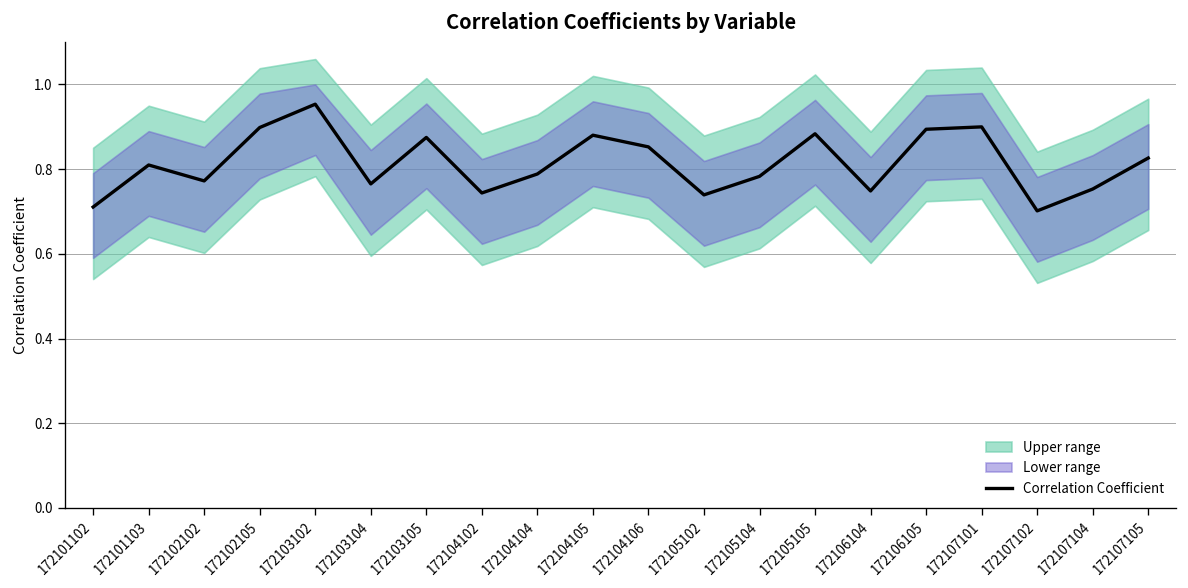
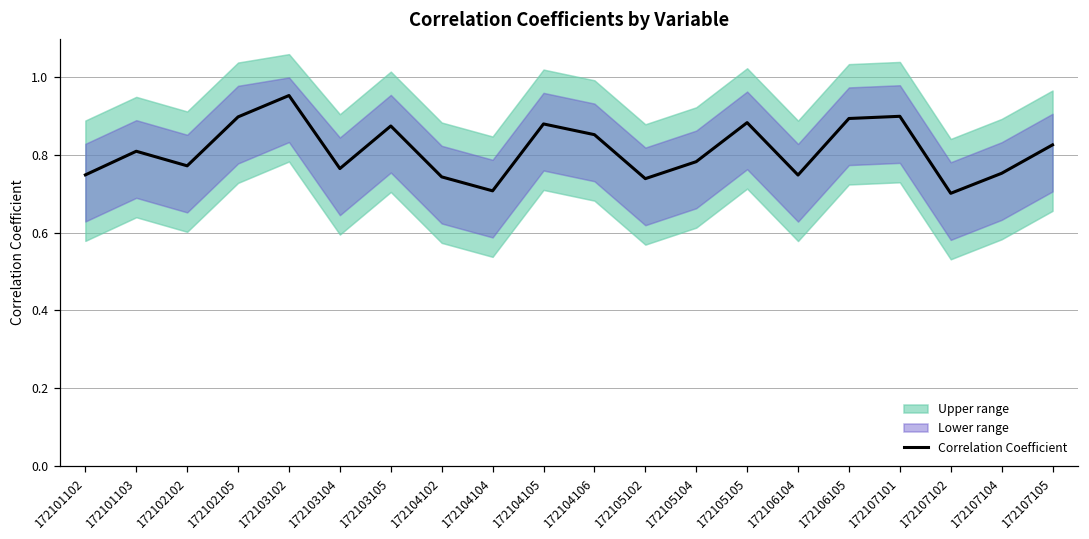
  {
    "Correlation Coefficient": {
-     "172101102": 0.71,
+     "172101102": 0.75,
      "172101103": 0.81,
      "172102102": 0.77,
      "172102105": 0.90,
      "172103102": 0.95,
      "172103104": 0.77,
      "172103105": 0.87,
      "172104102": 0.74,
-     "172104104": 0.79,
+     "172104104": 0.71,
      "172104105": 0.88,
      "172104106": 0.85,
      "172105102": 0.74,
      "172105104": 0.78,
      "172105105": 0.88,
      "172106104": 0.75,
      "172106105": 0.89,
      "172107101": 0.90,
      "172107102": 0.70,
      "172107104": 0.75,
      "172107105": 0.83
    }
  }
